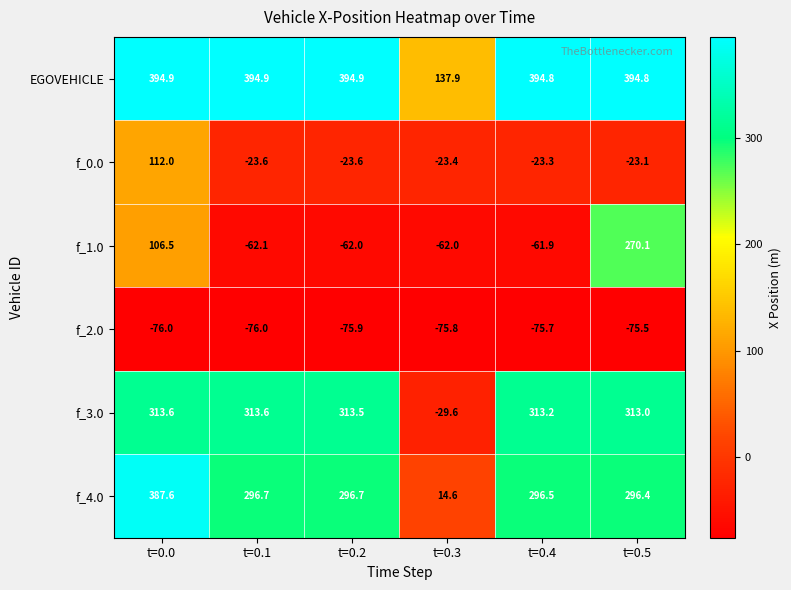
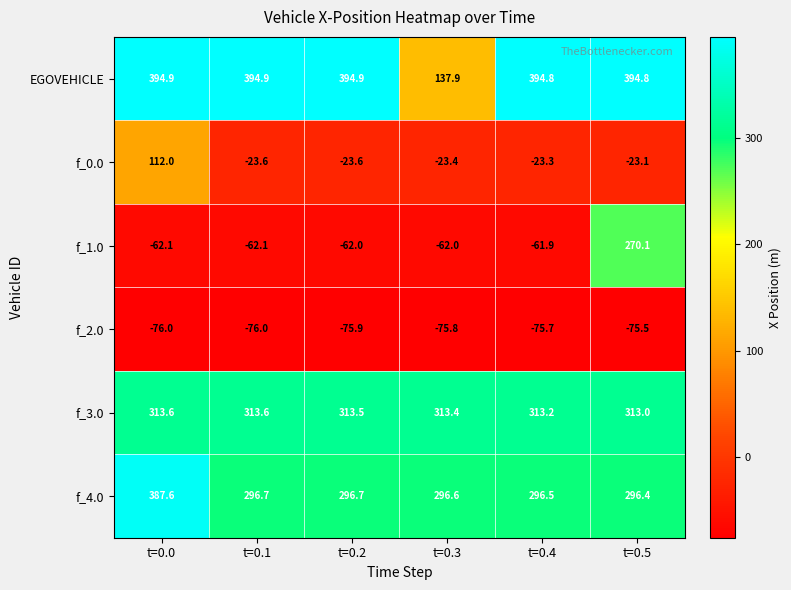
  {
    "EGOVEHICLE": {
      "t=0.0": 394.9,
      "t=0.1": 394.9,
      "t=0.2": 394.9,
      "t=0.3": 137.9,
      "t=0.4": 394.8
    },
    "f_0.0": {
      "t=0.0": 112.0,
      "t=0.1": -23.6,
      "t=0.2": -23.6,
      "t=0.3": -23.4,
      "t=0.4": -23.3,
      "t=0.5": -23.1
    },
    "f_1.0": {
-     "t=0.0": 106.5,
+     "t=0.0": -62.1,
      "t=0.1": -62.1,
      "t=0.2": -62.0,
      "t=0.3": -62.0,
      "t=0.4": -61.9,
      "t=0.5": 270.1
    },
    "f_2.0": {
      "t=0.0": -76.0,
      "t=0.1": -76.0,
      "t=0.2": -75.9,
      "t=0.3": -75.8,
      "t=0.4": -75.7,
      "t=0.5": -75.5
    },
    "f_3.0": {
      "t=0.0": 313.6,
      "t=0.1": 313.6,
      "t=0.2": 313.5,
-     "t=0.3": -29.6,
+     "t=0.3": 313.4,
      "t=0.4": 313.2,
      "t=0.5": 313.0
    },
    "f_4.0": {
      "t=0.0": 387.6,
      "t=0.1": 296.7,
      "t=0.2": 296.7,
-     "t=0.3": 14.6,
+     "t=0.3": 296.6,
      "t=0.4": 296.5,
      "t=0.5": 296.4
    }
  }
